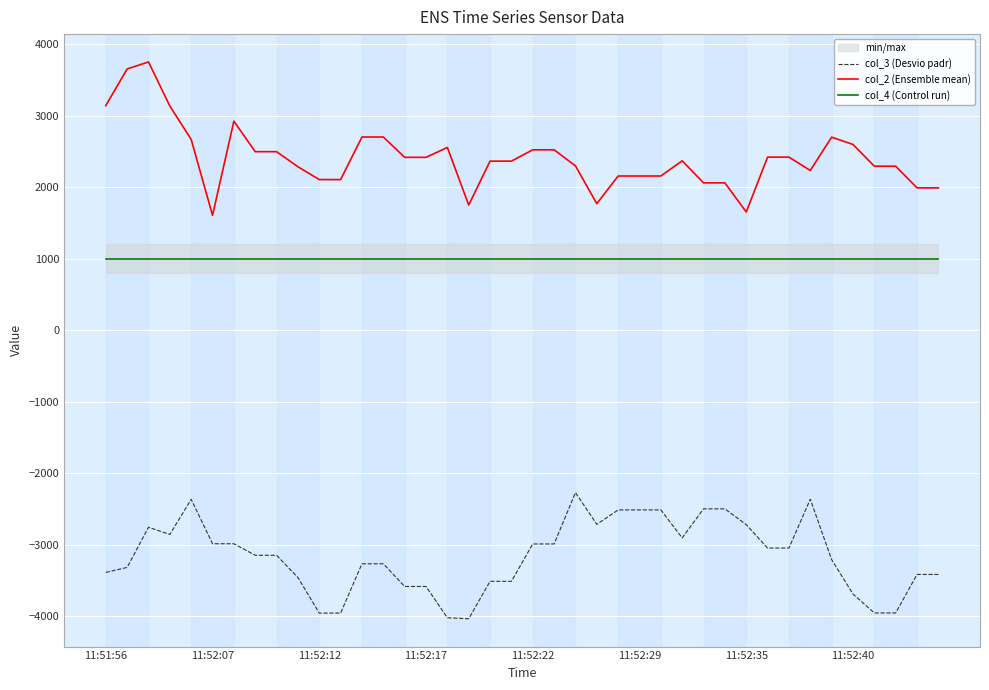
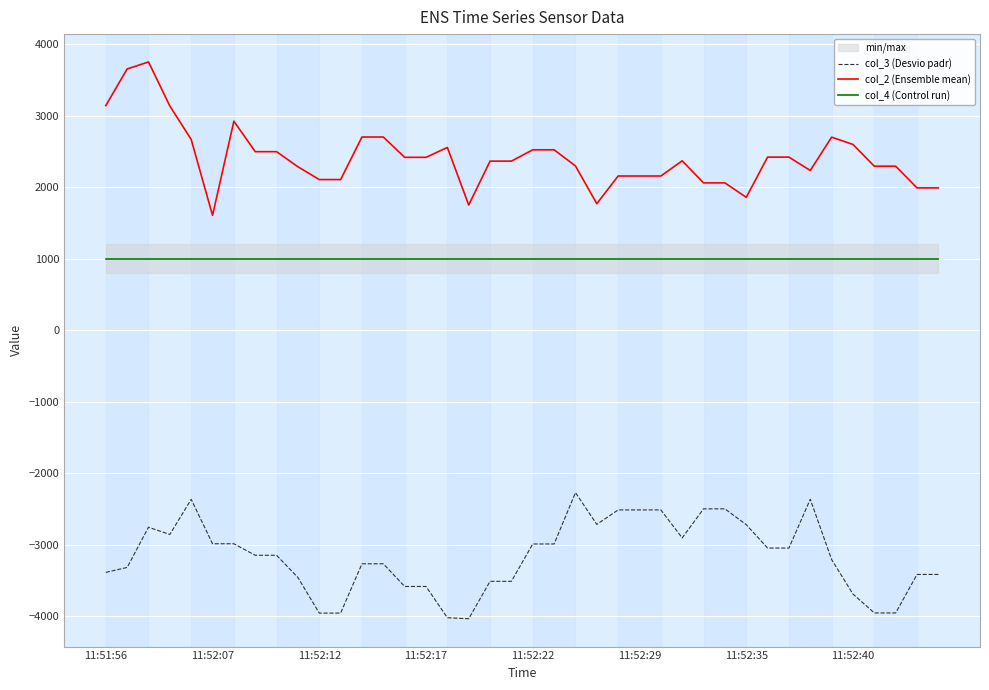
  {
    "col_3 (Desvio padr)": {
      "11:51:56": -3400,
      "11:52:07": -3000,
      "11:52:12": -4000,
      "11:52:17": -3600,
      "11:52:22": -3000,
      "11:52:29": -2500,
      "11:52:35": -2700,
      "11:52:40": -3700
    },
    "min/max": {
      "11:51:56": 1200,
      "11:52:07": 1200,
      "11:52:12": 1200,
      "11:52:17": 1200,
      "11:52:22": 1200,
      "11:52:29": 1200,
      "11:52:35": 1200,
      "11:52:40": 1200
    },
    "col_2 (Ensemble mean)": {
      "11:51:56": 3100,
      "11:52:07": 1600,
      "11:52:12": 2100,
      "11:52:17": 2400,
      "11:52:22": 2500,
      "11:52:29": 2200,
-     "11:52:35": 1700,
+     "11:52:35": 1900,
      "11:52:40": 2600
    },
    "col_4 (Control run)": {
      "11:51:56": 1000,
      "11:52:07": 1000,
      "11:52:12": 1000,
      "11:52:17": 1000,
      "11:52:22": 1000,
      "11:52:29": 1000,
      "11:52:35": 1000,
      "11:52:40": 1000
    }
  }
